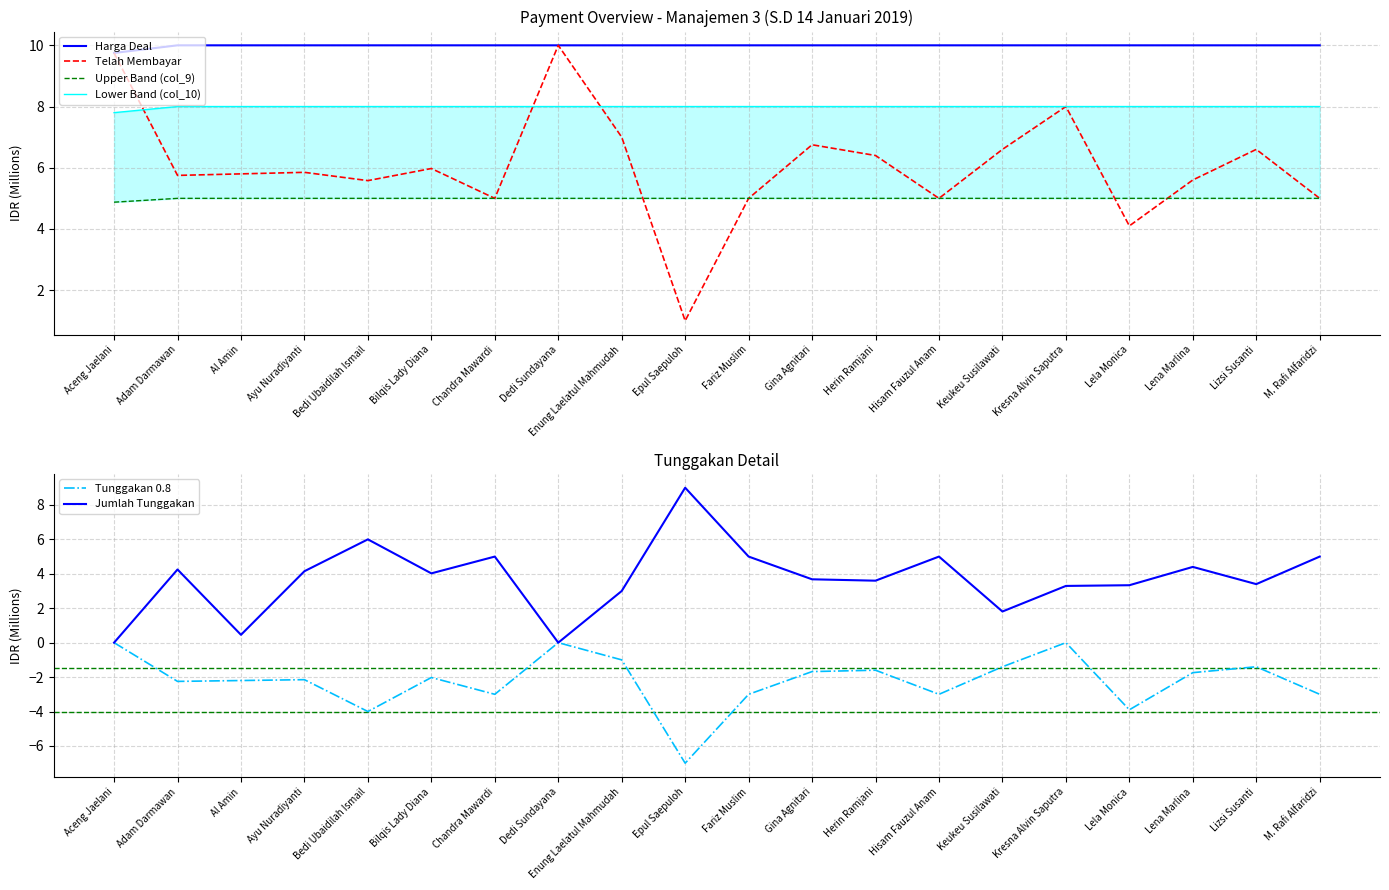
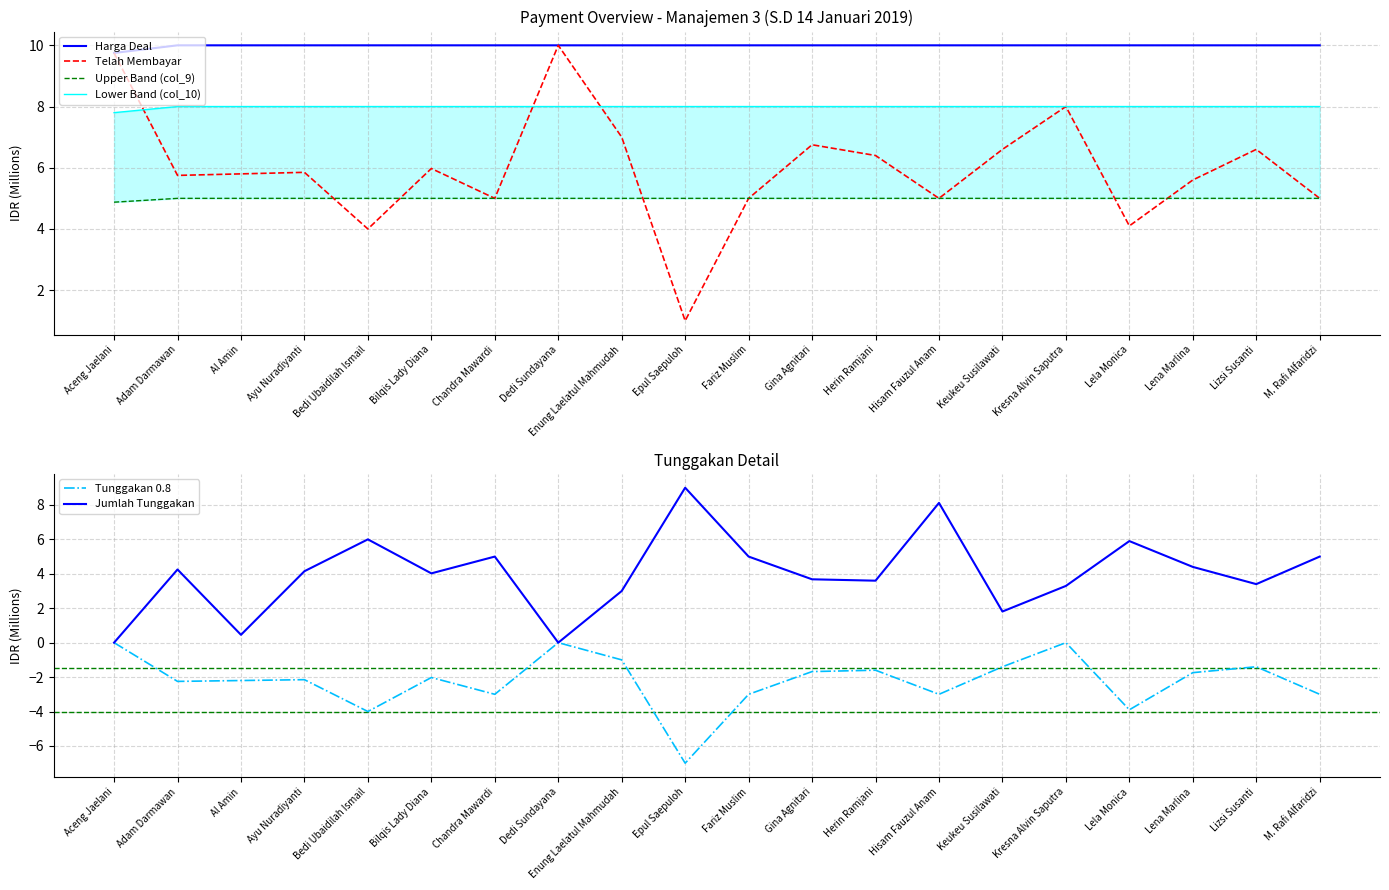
  {
    "Payment Overview - Manajemen 3 (S.D 14 Januari 2019)": {
      "Harga Deal": {
        "Al Amin": 10.0,
        "Ayu Nuradiyanti": 10.0,
        "Bedi Ubaidilah Ismail": 10.0,
        "Bilqis Lady Diana": 10.0,
        "Chandra Mawardi": 10.0,
        "Enung Laelatul Mahmudah": 10.0,
        "Epul Saepuloh": 10.0,
        "Fariz Muslim": 10.0,
        "Gina Agnitari": 10.0,
        "Herin Ramjani": 10.0,
        "Hisam Fauzul Anam": 10.0,
        "Keukeu Susilawati": 10.0,
        "Kresna Alvin Saputra": 10.0,
        "Lela Monica": 10.0,
        "Lena Marlina": 10.0,
        "Lizsi Susanti": 10.0,
        "M. Rafi Alfaridzi": 10.0
      },
      "Telah Membayar": {
        "Adam Darmawan": 5.8,
        "Al Amin": 5.8,
        "Ayu Nuradiyanti": 5.9,
-       "Bedi Ubaidilah Ismail": 5.6,
+       "Bedi Ubaidilah Ismail": 4.0,
        "Bilqis Lady Diana": 6.0,
        "Enung Laelatul Mahmudah": 7.0,
        "Epul Saepuloh": 1.0,
        "Gina Agnitari": 6.8,
        "Herin Ramjani": 6.4,
        "Keukeu Susilawati": 6.6,
        "Lela Monica": 4.1,
        "Lena Marlina": 5.6,
        "Lizsi Susanti": 6.6
      },
      "Upper Band (col_9)": {
        "Aceng Jaelani": 4.9,
        "Adam Darmawan": 5.0,
        "Al Amin": 5.0,
        "Ayu Nuradiyanti": 5.0,
        "Bedi Ubaidilah Ismail": 5.0,
        "Bilqis Lady Diana": 5.0,
        "Dedi Sundayana": 5.0,
        "Enung Laelatul Mahmudah": 5.0,
        "Epul Saepuloh": 5.0,
        "Gina Agnitari": 5.0,
        "Herin Ramjani": 5.0,
        "Keukeu Susilawati": 5.0,
        "Kresna Alvin Saputra": 5.0,
        "Lela Monica": 5.0,
        "Lena Marlina": 5.0,
        "Lizsi Susanti": 5.0
      },
      "Lower Band (col_10)": {
        "Aceng Jaelani": 7.8,
        "Adam Darmawan": 8.0,
        "Al Amin": 8.0,
        "Ayu Nuradiyanti": 8.0,
        "Bedi Ubaidilah Ismail": 8.0,
        "Bilqis Lady Diana": 8.0,
        "Chandra Mawardi": 8.0,
        "Dedi Sundayana": 8.0,
        "Enung Laelatul Mahmudah": 8.0,
        "Epul Saepuloh": 8.0,
        "Fariz Muslim": 8.0,
        "Gina Agnitari": 8.0,
        "Herin Ramjani": 8.0,
        "Hisam Fauzul Anam": 8.0,
        "Keukeu Susilawati": 8.0,
        "Lela Monica": 8.0,
        "Lena Marlina": 8.0,
        "Lizsi Susanti": 8.0,
        "M. Rafi Alfaridzi": 8.0
      }
    },
    "Tunggakan Detail": {
      "Tunggakan 0.8": {
        "Adam Darmawan": -2.3,
        "Al Amin": -2.2,
        "Ayu Nuradiyanti": -2.2,
        "Bedi Ubaidilah Ismail": -4.0,
        "Bilqis Lady Diana": -2.0,
        "Chandra Mawardi": -3.0,
        "Enung Laelatul Mahmudah": -1.0,
        "Epul Saepuloh": -7.0,
        "Fariz Muslim": -3.0,
        "Gina Agnitari": -1.7,
        "Herin Ramjani": -1.6,
        "Hisam Fauzul Anam": -3.0,
        "Keukeu Susilawati": -1.4,
        "Kresna Alvin Saputra": 0.0,
        "Lela Monica": -3.9,
        "Lena Marlina": -1.7,
        "Lizsi Susanti": -1.4,
        "M. Rafi Alfaridzi": -3.0
      },
      "Jumlah Tunggakan": {
        "Adam Darmawan": 4.3,
        "Al Amin": 0.5,
        "Ayu Nuradiyanti": 4.2,
        "Bedi Ubaidilah Ismail": 6.0,
        "Bilqis Lady Diana": 4.0,
        "Chandra Mawardi": 5.0,
        "Enung Laelatul Mahmudah": 3.0,
        "Epul Saepuloh": 9.0,
        "Fariz Muslim": 5.0,
        "Gina Agnitari": 3.7,
        "Herin Ramjani": 3.6,
-       "Hisam Fauzul Anam": 5.0,
+       "Hisam Fauzul Anam": 8.1,
        "Keukeu Susilawati": 1.8,
        "Kresna Alvin Saputra": 3.3,
-       "Lela Monica": 3.3,
+       "Lela Monica": 5.9,
        "Lena Marlina": 4.4,
        "Lizsi Susanti": 3.4,
        "M. Rafi Alfaridzi": 5.0
      }
    }
  }
